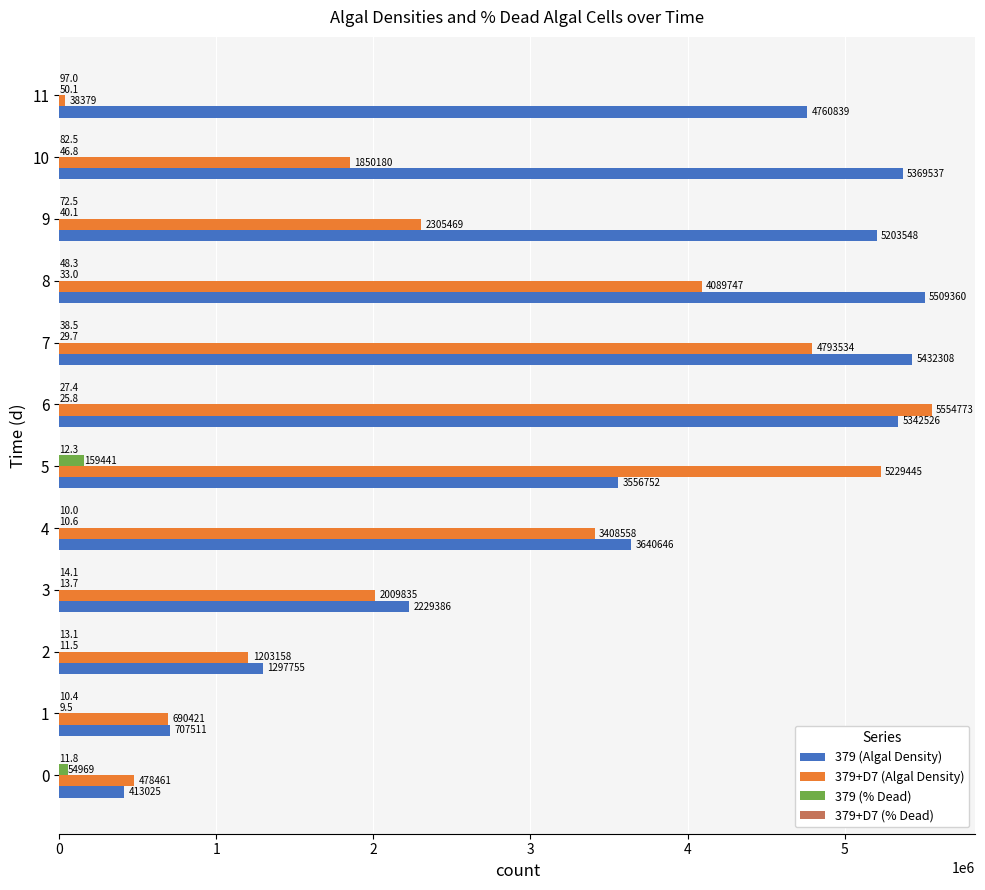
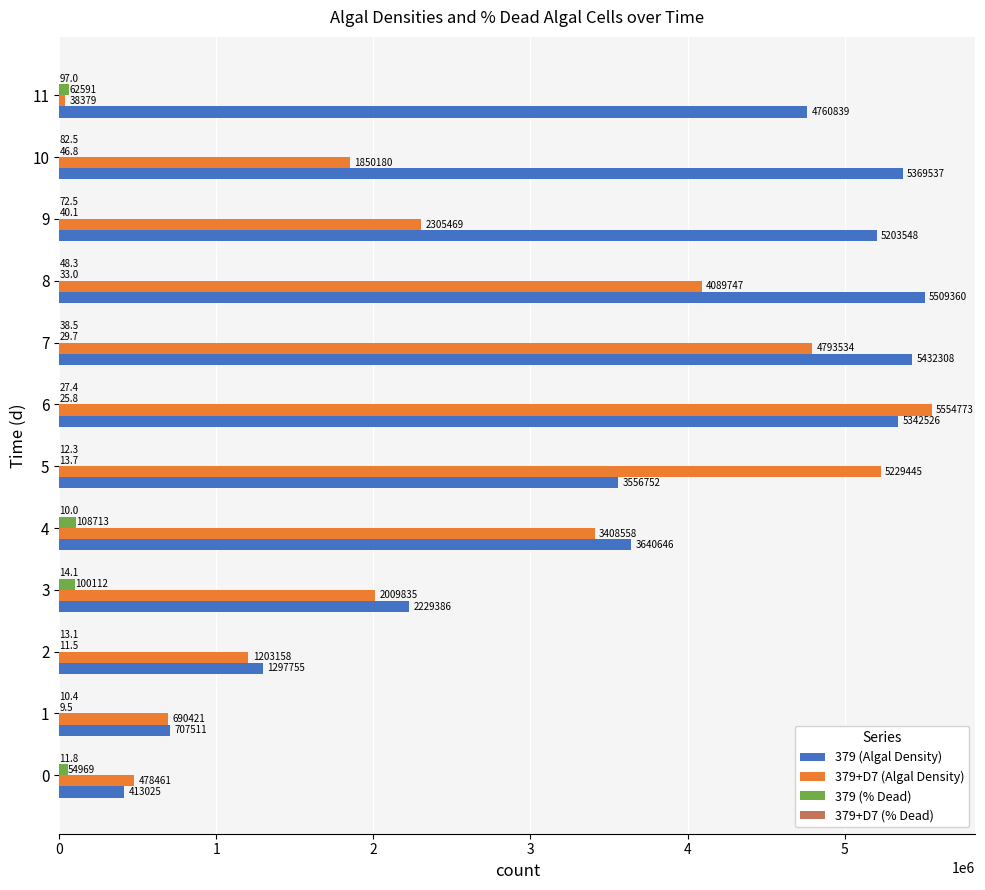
  {
    "379 (Algal Density)": {
      "11": 4760839,
      "10": 5369537,
      "9": 5203548,
      "8": 5509360,
      "7": 5432308,
      "6": 5342526,
      "5": 3556752,
      "4": 3640646,
      "3": 2229386,
      "2": 1297755,
      "1": 707511,
      "0": 413025
    },
    "379 (% Dead)": {
-     "11": 50.1,
+     "11": 62591,
      "10": 46.8,
      "9": 40.1,
      "8": 33.0,
      "7": 29.7,
      "6": 25.8,
-     "5": 159441,
-     "4": 10.6,
-     "3": 13.7,
+     "5": 13.7,
+     "4": 108713,
+     "3": 100112,
      "2": 11.5,
      "1": 9.5,
      "0": 54969
    }
  }
